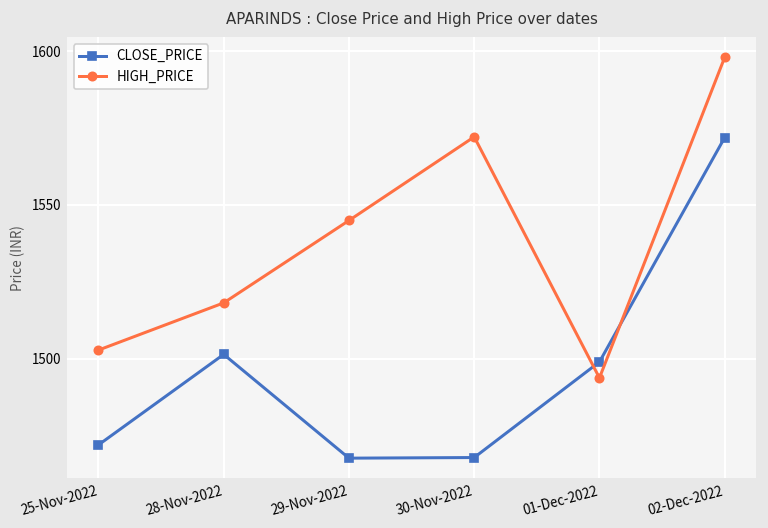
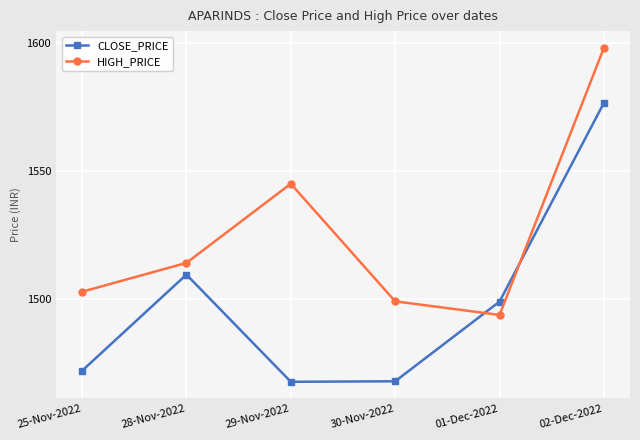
  {
    "CLOSE_PRICE": {
      "25-Nov-2022": 1472,
-     "28-Nov-2022": 1501,
+     "28-Nov-2022": 1509,
      "29-Nov-2022": 1468,
      "30-Nov-2022": 1468,
      "01-Dec-2022": 1499,
-     "02-Dec-2022": 1572
+     "02-Dec-2022": 1576
    },
    "HIGH_PRICE": {
      "25-Nov-2022": 1503,
-     "28-Nov-2022": 1518,
+     "28-Nov-2022": 1514,
      "29-Nov-2022": 1545,
-     "30-Nov-2022": 1572,
+     "30-Nov-2022": 1499,
      "01-Dec-2022": 1494,
      "02-Dec-2022": 1598
    }
  }
